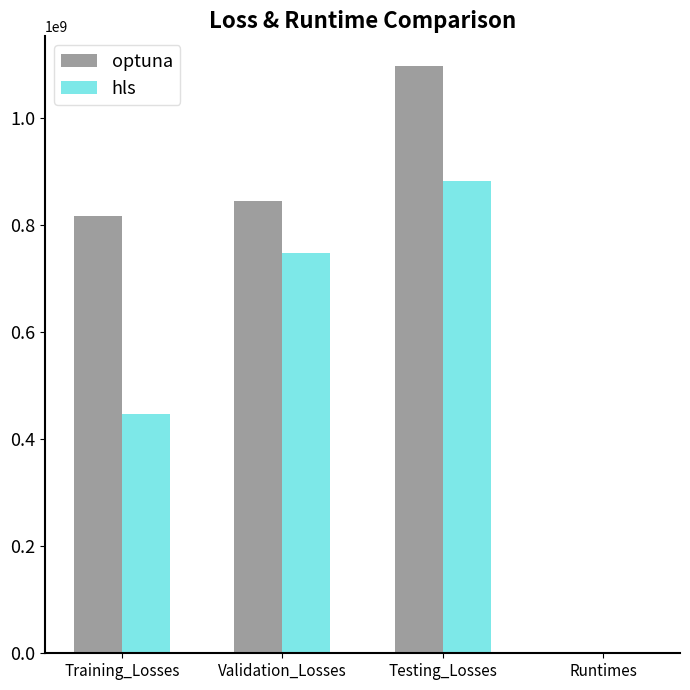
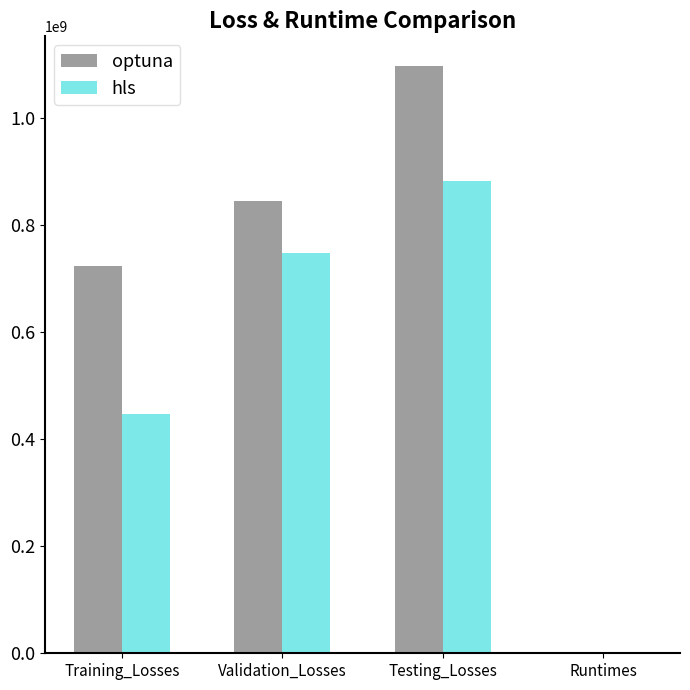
  {
    "optuna": {
-     "Training_Losses": 820000000,
+     "Training_Losses": 720000000,
      "Validation_Losses": 840000000,
      "Testing_Losses": 1100000000
    },
    "hls": {
      "Training_Losses": 450000000,
      "Validation_Losses": 750000000,
      "Testing_Losses": 880000000
    }
  }
